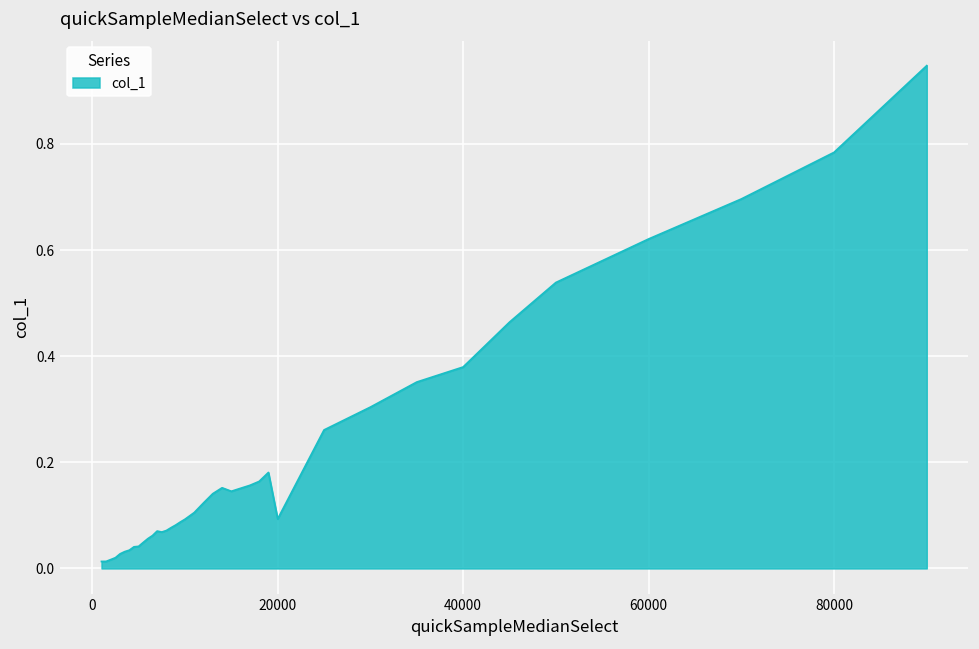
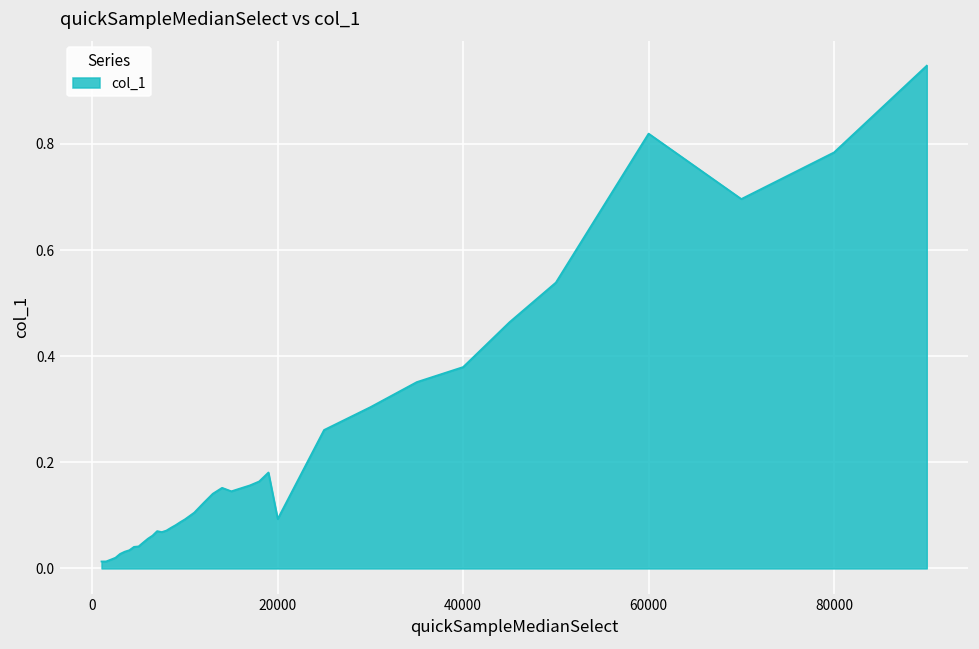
  {
    "20000": 0.09,
    "40000": 0.38,
-   "60000": 0.62,
+   "60000": 0.82,
    "80000": 0.78
  }
